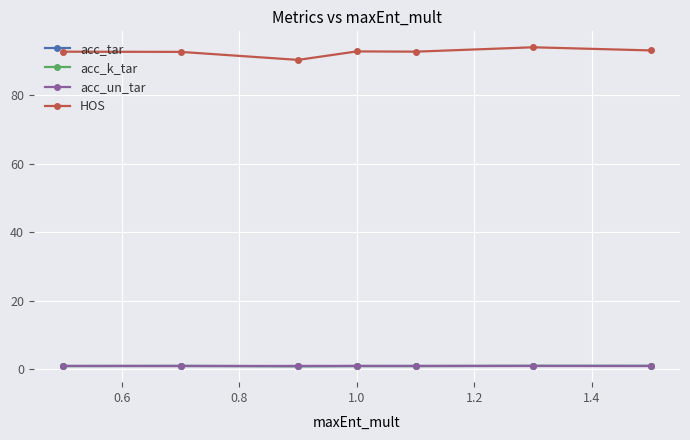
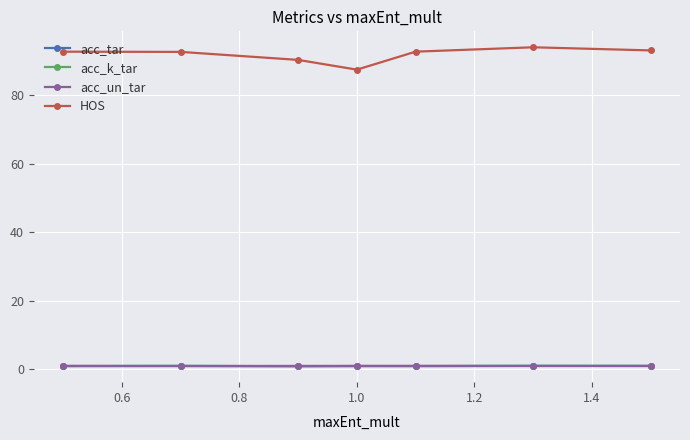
  {
    "acc_un_tar": {
      "1.0": 1
    },
    "HOS": {
-     "1.0": 93
+     "1.0": 87
    }
  }
